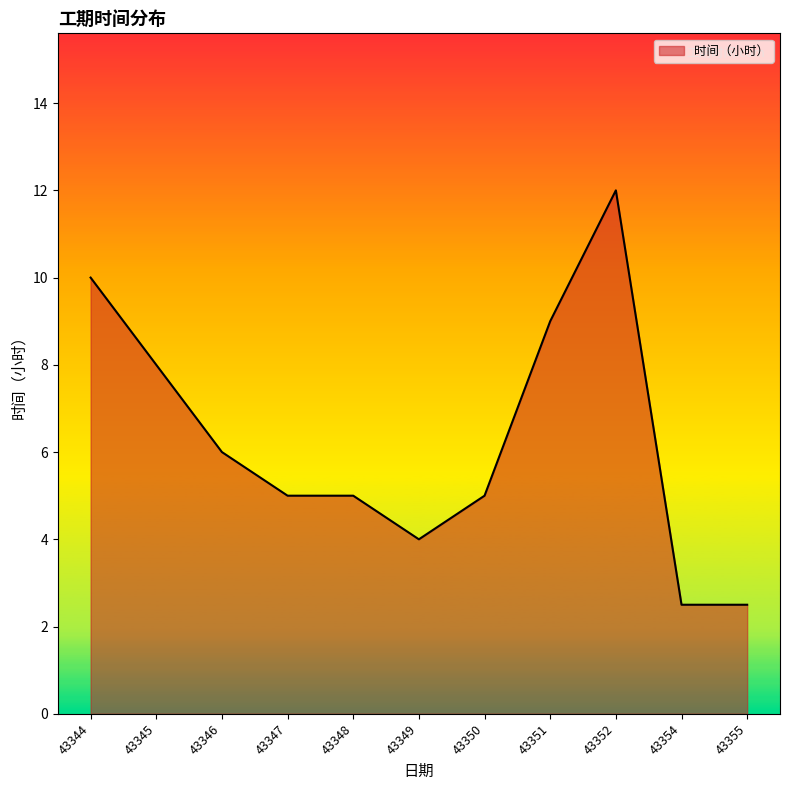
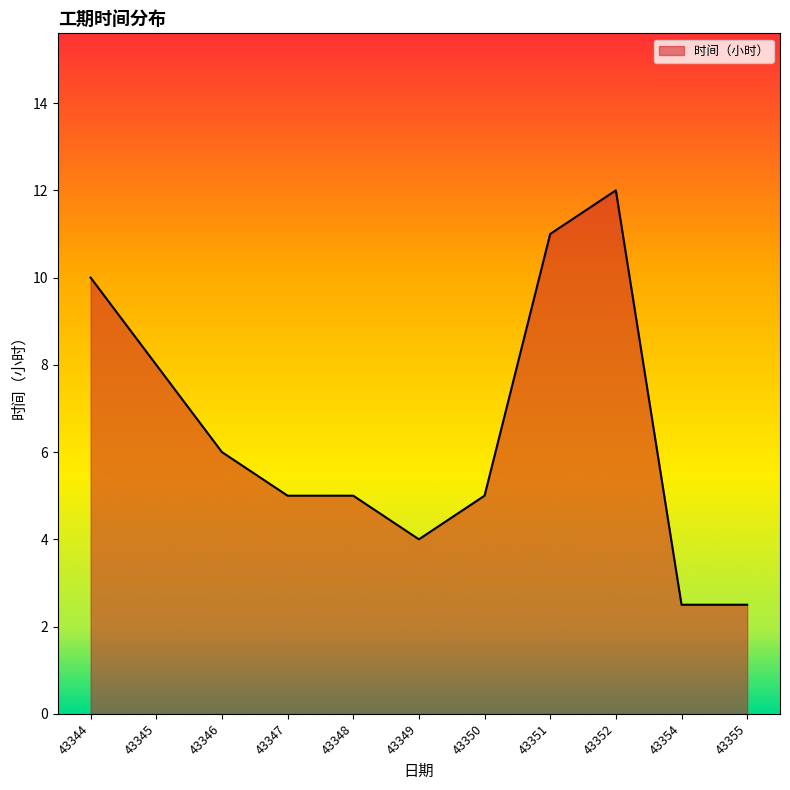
  {
    "43344": 10,
    "43345": 8,
    "43346": 6,
    "43347": 5,
    "43348": 5,
    "43349": 4,
    "43350": 5,
-   "43351": 9,
+   "43351": 11,
    "43352": 12,
    "43354": 2.5,
    "43355": 2.5
  }
